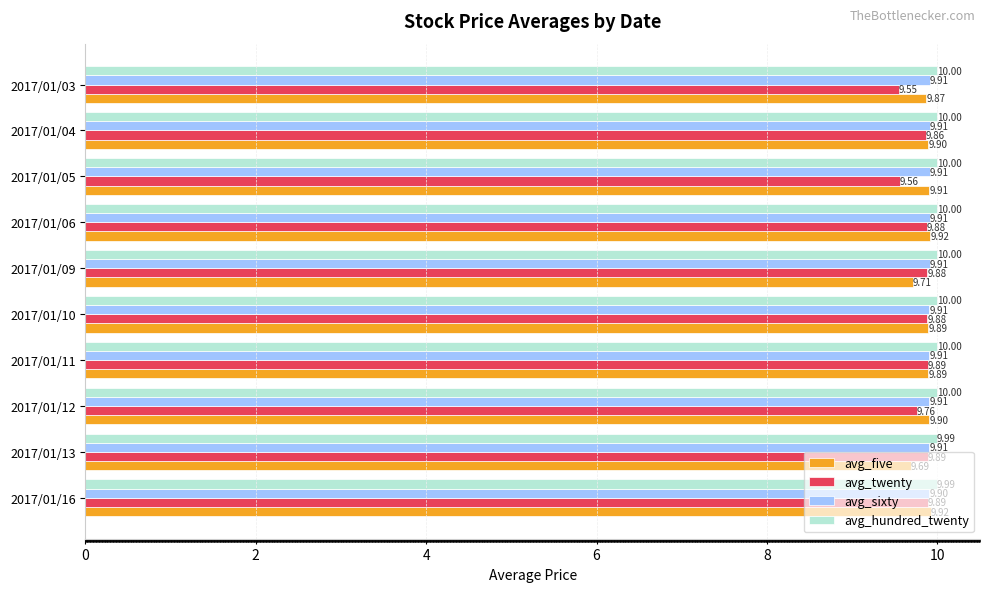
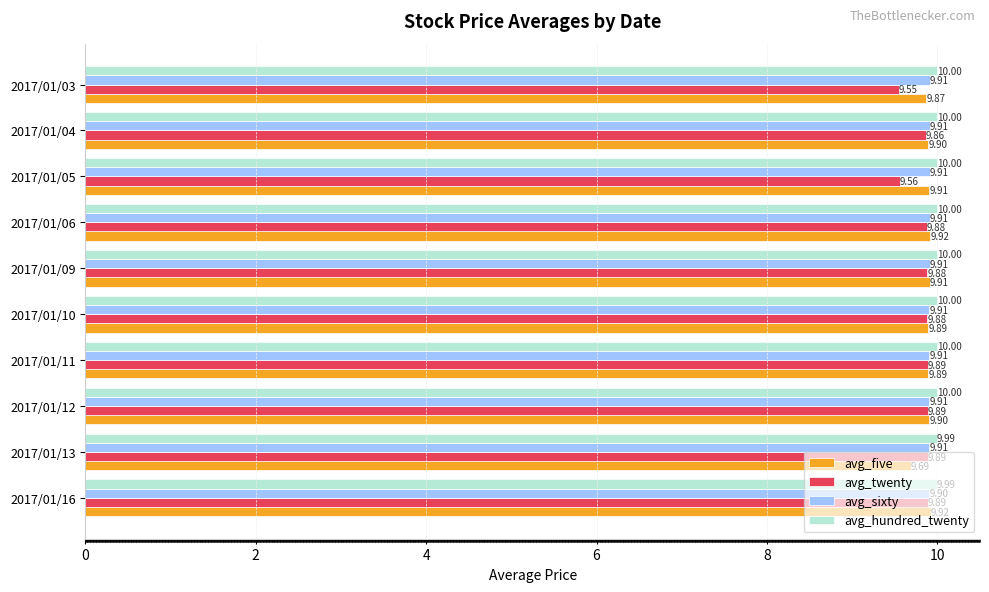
  {
    "avg_five": {
      "2017/01/03": 9.87,
      "2017/01/04": 9.90,
      "2017/01/05": 9.91,
      "2017/01/06": 9.92,
-     "2017/01/09": 9.71,
+     "2017/01/09": 9.91,
      "2017/01/10": 9.89,
      "2017/01/11": 9.89,
      "2017/01/12": 9.90
    },
    "avg_twenty": {
      "2017/01/03": 9.55,
      "2017/01/04": 9.86,
      "2017/01/05": 9.56,
      "2017/01/06": 9.88,
      "2017/01/09": 9.88,
      "2017/01/10": 9.88,
      "2017/01/11": 9.89,
-     "2017/01/12": 9.76
+     "2017/01/12": 9.89
    }
  }
